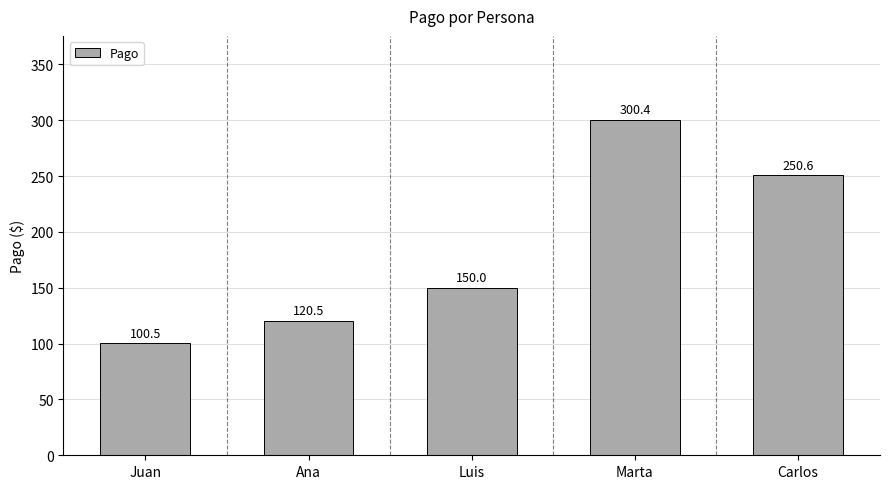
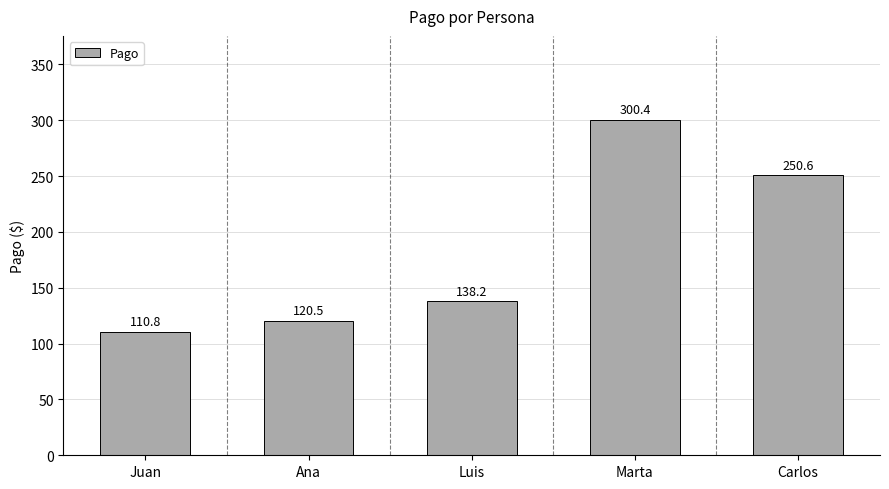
  {
-   "Juan": 100.5,
+   "Juan": 110.8,
    "Ana": 120.5,
-   "Luis": 150.0,
+   "Luis": 138.2,
    "Marta": 300.4,
    "Carlos": 250.6
  }
